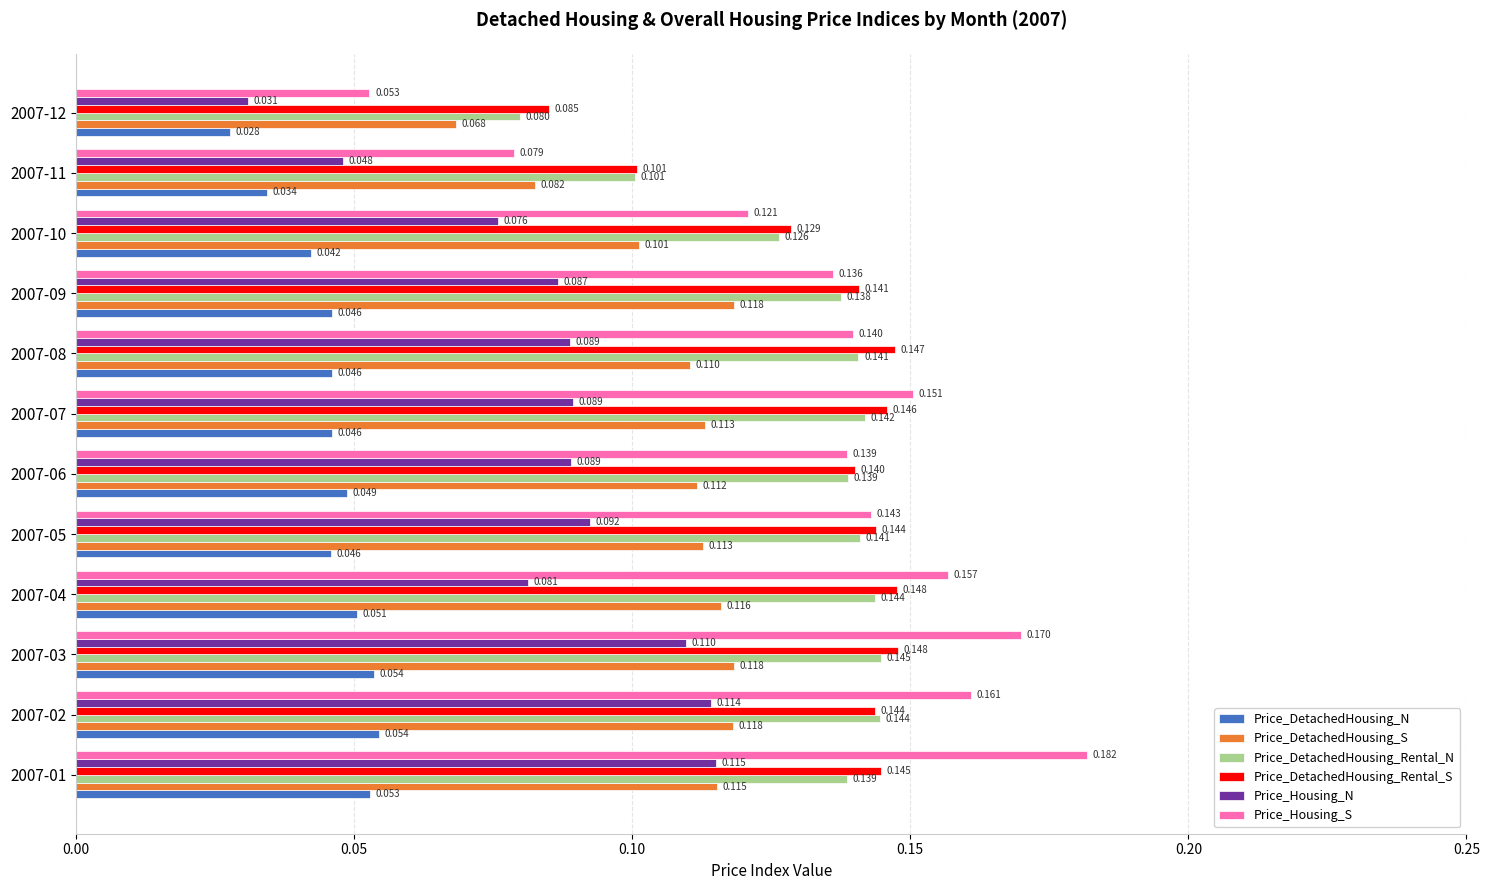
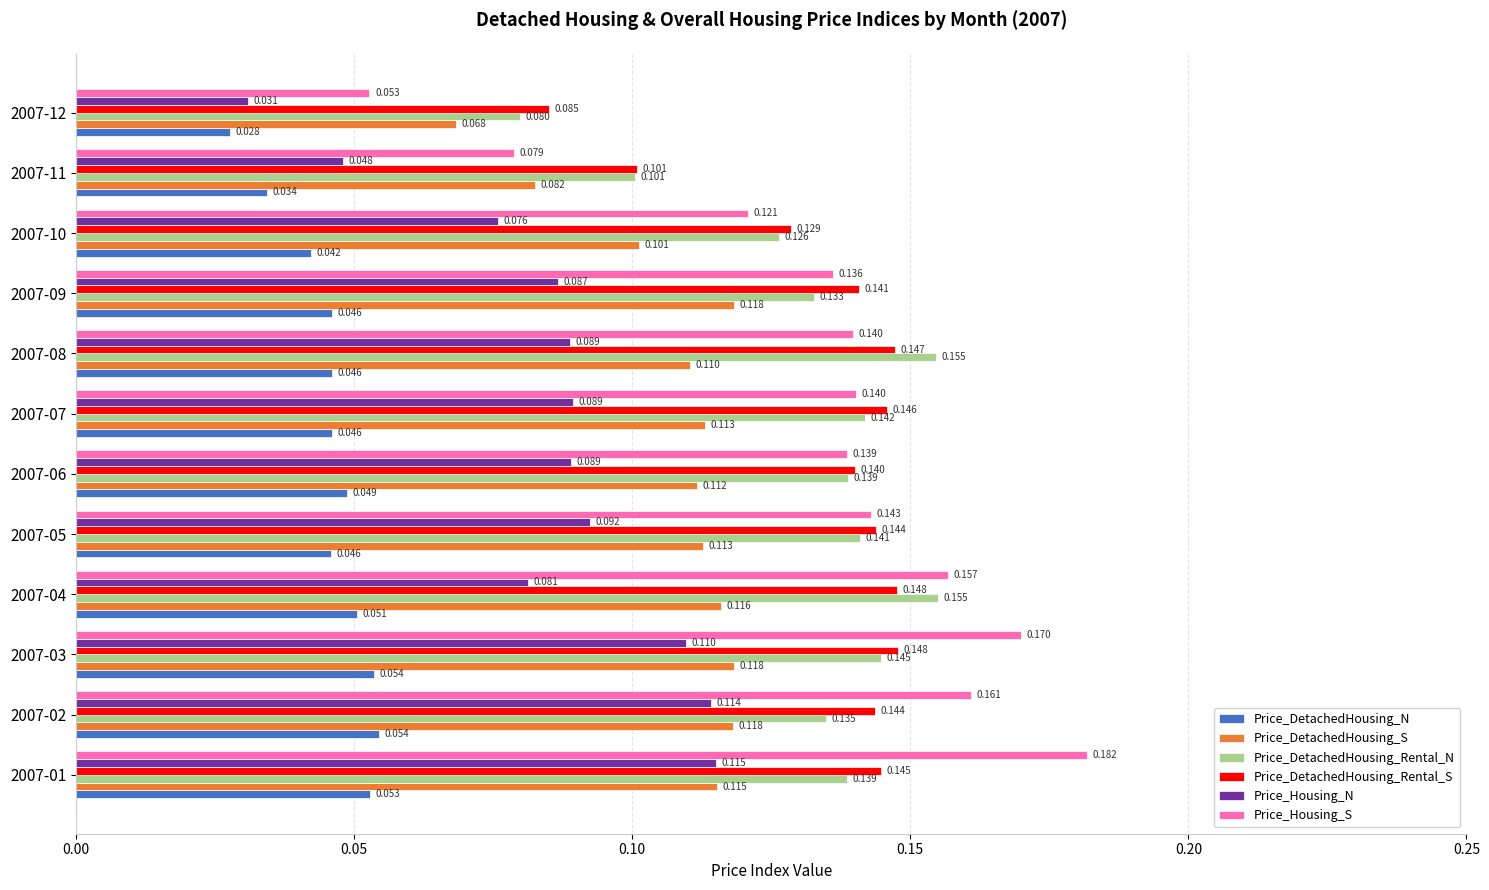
  {
    "Price_DetachedHousing_N": {
      "2007-12": 0.028,
      "2007-11": 0.034,
      "2007-10": 0.042,
      "2007-09": 0.046,
      "2007-08": 0.046,
      "2007-07": 0.046,
      "2007-06": 0.049,
      "2007-05": 0.046,
      "2007-04": 0.051,
      "2007-03": 0.054,
      "2007-02": 0.054,
      "2007-01": 0.053
    },
    "Price_DetachedHousing_S": {
      "2007-12": 0.068,
      "2007-11": 0.082,
      "2007-10": 0.101,
      "2007-09": 0.118,
      "2007-08": 0.110,
      "2007-07": 0.113,
      "2007-06": 0.112,
      "2007-05": 0.113,
      "2007-04": 0.116,
      "2007-03": 0.118,
      "2007-02": 0.118,
      "2007-01": 0.115
    },
    "Price_DetachedHousing_Rental_N": {
      "2007-12": 0.080,
      "2007-10": 0.126,
-     "2007-09": 0.138,
-     "2007-08": 0.141,
+     "2007-09": 0.133,
+     "2007-08": 0.155,
      "2007-07": 0.142,
      "2007-05": 0.141,
-     "2007-04": 0.144,
+     "2007-04": 0.155,
      "2007-03": 0.145,
-     "2007-02": 0.144,
+     "2007-02": 0.135,
      "2007-01": 0.139
    },
    "Price_DetachedHousing_Rental_S": {
      "2007-12": 0.085,
      "2007-10": 0.129,
      "2007-09": 0.141,
      "2007-08": 0.147,
      "2007-07": 0.146,
      "2007-05": 0.144,
      "2007-04": 0.148,
      "2007-03": 0.148,
      "2007-02": 0.144,
      "2007-01": 0.145
    },
    "Price_Housing_N": {
      "2007-12": 0.031,
      "2007-11": 0.048,
      "2007-10": 0.076,
      "2007-09": 0.087,
      "2007-08": 0.089,
      "2007-07": 0.089,
      "2007-06": 0.089,
      "2007-05": 0.092,
      "2007-04": 0.081,
      "2007-03": 0.110,
      "2007-02": 0.114,
      "2007-01": 0.115
    },
    "Price_Housing_S": {
      "2007-12": 0.053,
      "2007-11": 0.079,
      "2007-10": 0.121,
      "2007-09": 0.136,
      "2007-08": 0.140,
-     "2007-07": 0.151,
+     "2007-07": 0.140,
      "2007-06": 0.139,
      "2007-05": 0.143,
      "2007-04": 0.157,
      "2007-03": 0.170,
      "2007-02": 0.161,
      "2007-01": 0.182
    }
  }
